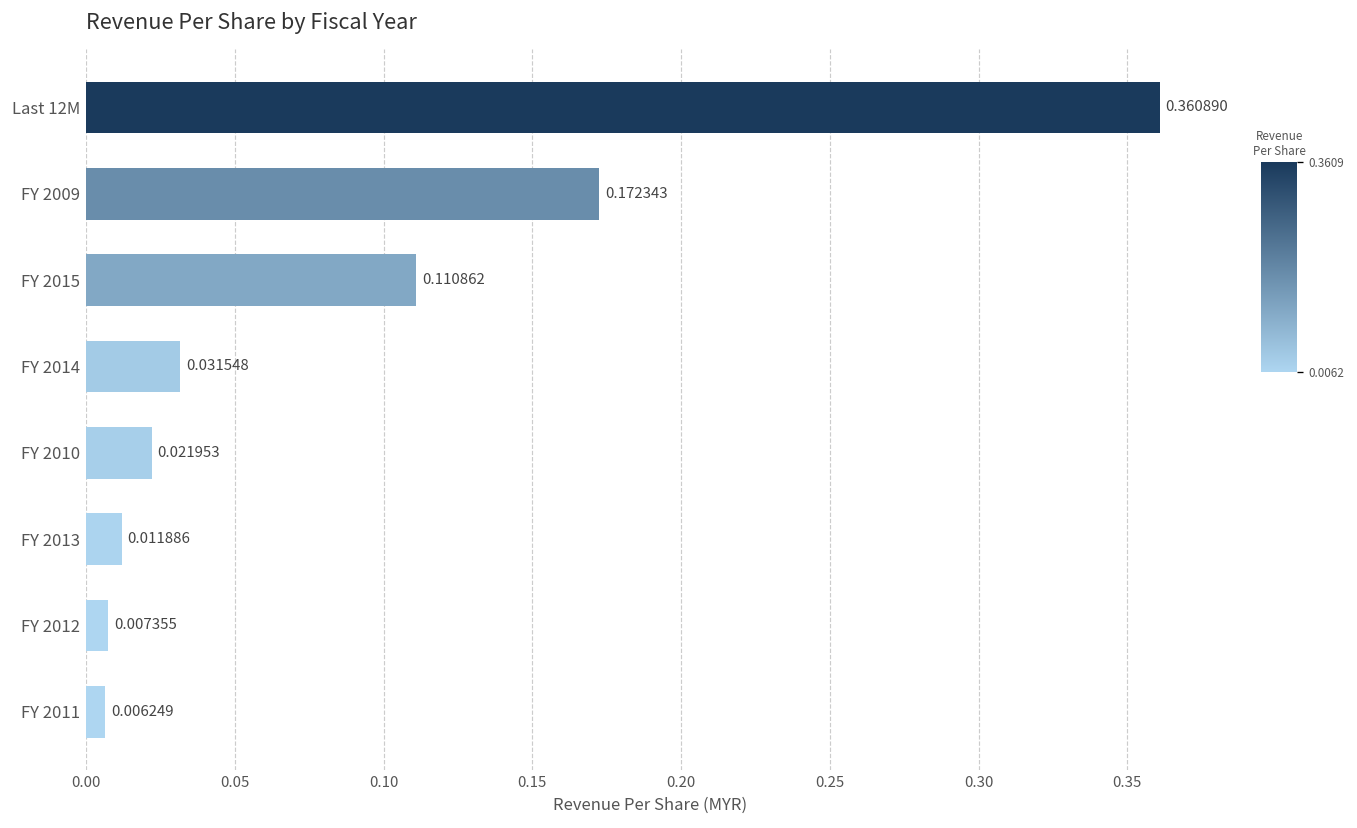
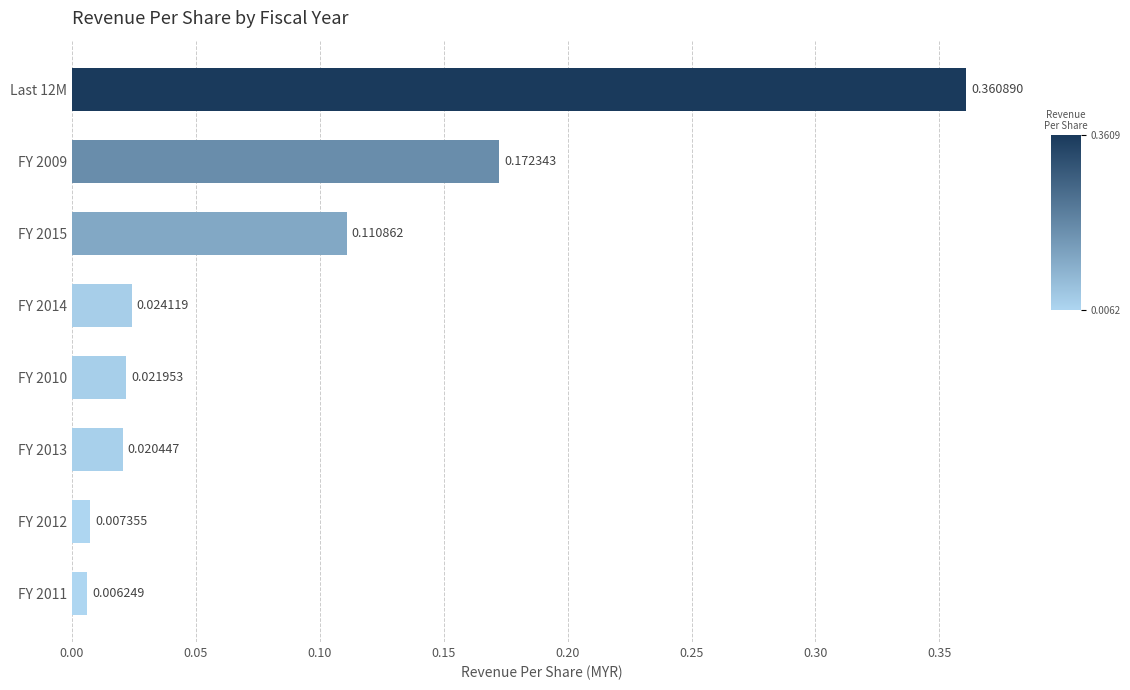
  {
    "Last 12M": 0.360890,
    "FY 2009": 0.172343,
    "FY 2015": 0.110862,
-   "FY 2014": 0.031548,
+   "FY 2014": 0.024119,
    "FY 2010": 0.021953,
-   "FY 2013": 0.011886,
+   "FY 2013": 0.020447,
    "FY 2012": 0.007355,
    "FY 2011": 0.006249
  }
